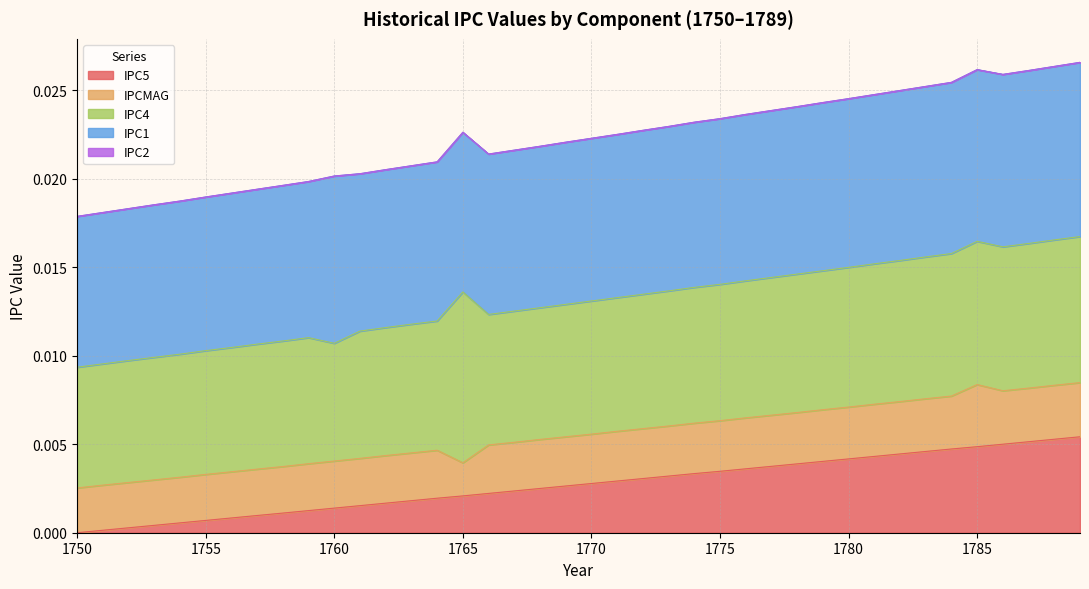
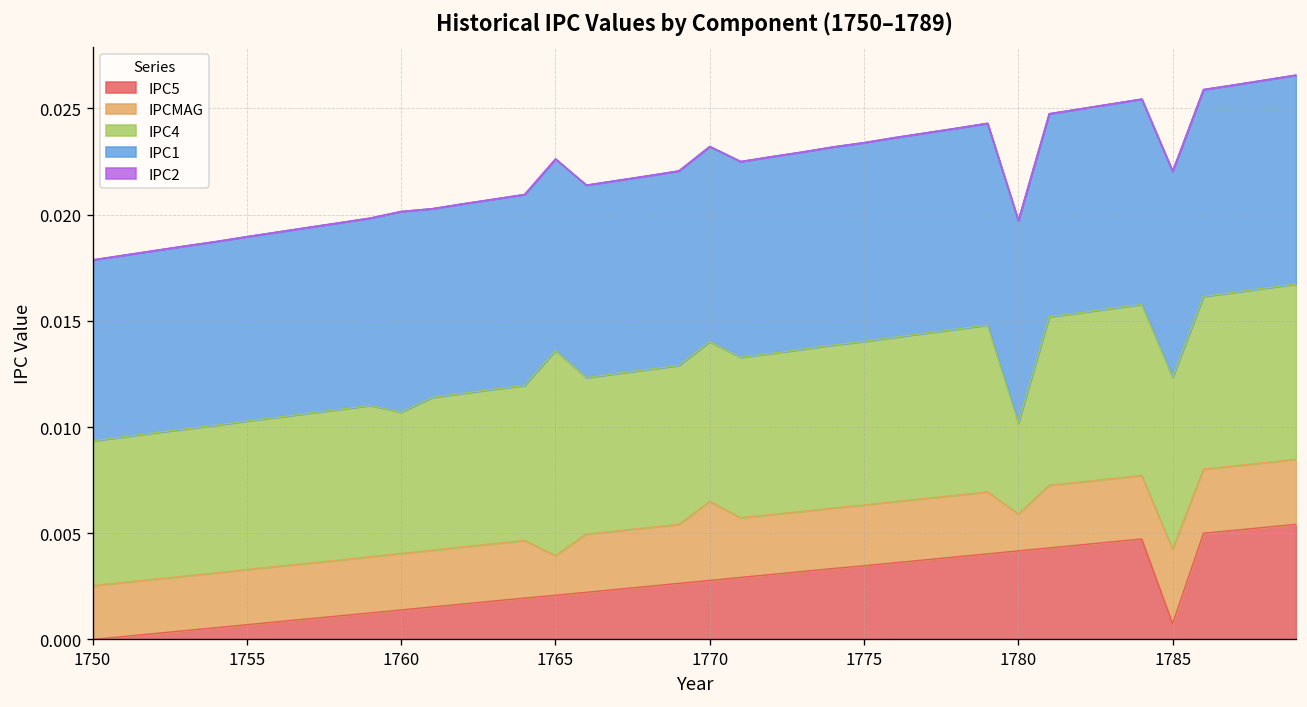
  {
    "IPC5": {
      "1750": 0.0000,
      "1755": 0.0007,
      "1760": 0.0014,
      "1765": 0.0021,
      "1770": 0.0028,
      "1775": 0.0035,
      "1780": 0.0042,
-     "1785": 0.0049
+     "1785": 0.0007
    },
    "IPCMAG": {
      "1750": 0.0025,
      "1755": 0.0026,
      "1760": 0.0027,
      "1765": 0.0019,
-     "1770": 0.0028,
+     "1770": 0.0037,
      "1775": 0.0029,
-     "1780": 0.0029,
+     "1780": 0.0017,
      "1785": 0.0035
    },
    "IPC4": {
      "1750": 0.0068,
      "1755": 0.0070,
      "1760": 0.0067,
      "1765": 0.0097,
      "1770": 0.0075,
      "1775": 0.0077,
-     "1780": 0.0079,
+     "1780": 0.0043,
      "1785": 0.0081
    }
  }
